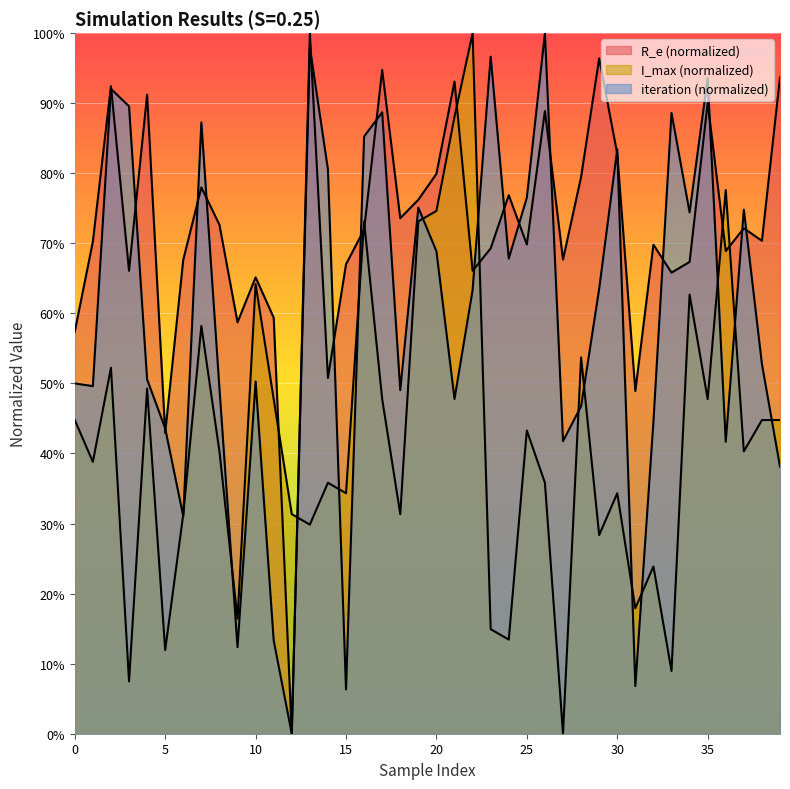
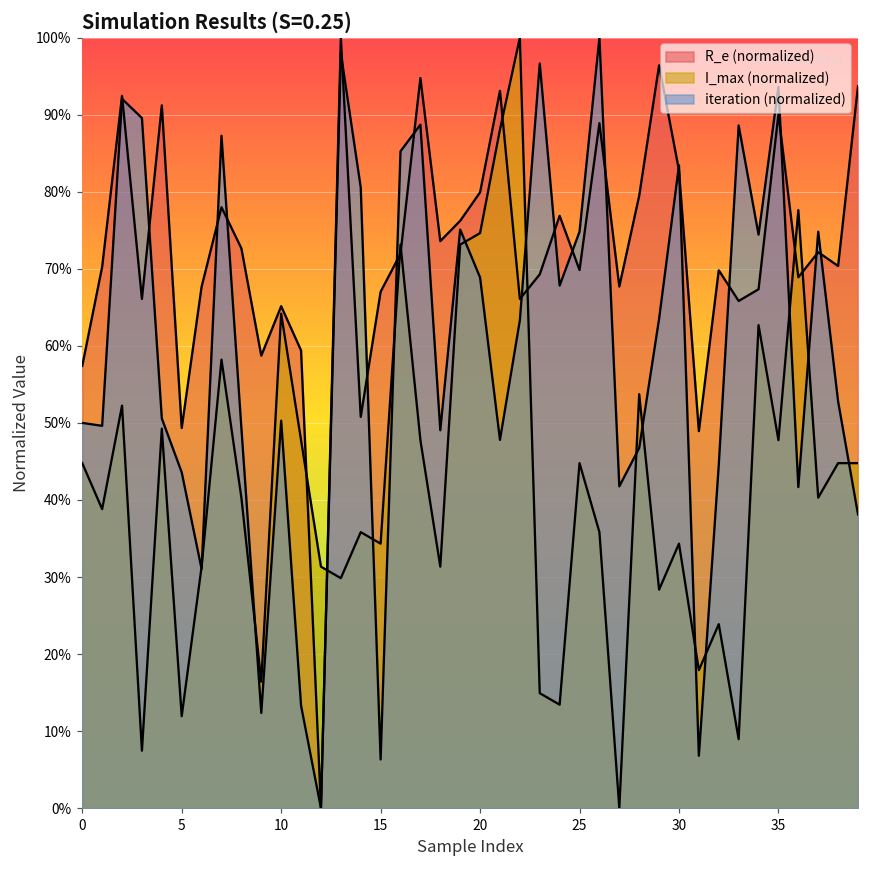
  {
    "R_e (normalized)": {
      "0": "57%",
-     "5": "43%",
+     "5": "49%",
      "10": "65%",
      "15": "67%",
      "20": "80%",
      "25": "70%",
      "30": "83%",
      "35": "90%"
    },
    "I_max (normalized)": {
      "0": "45%",
      "5": "12%",
      "10": "64%",
      "15": "34%",
      "20": "75%",
-     "25": "43%",
+     "25": "45%",
      "30": "34%",
      "35": "48%"
    },
    "iteration (normalized)": {
      "0": "50%",
      "5": "44%",
      "10": "50%",
      "15": "6%",
      "20": "69%",
-     "25": "77%",
+     "25": "75%",
      "30": "83%"
    }
  }
